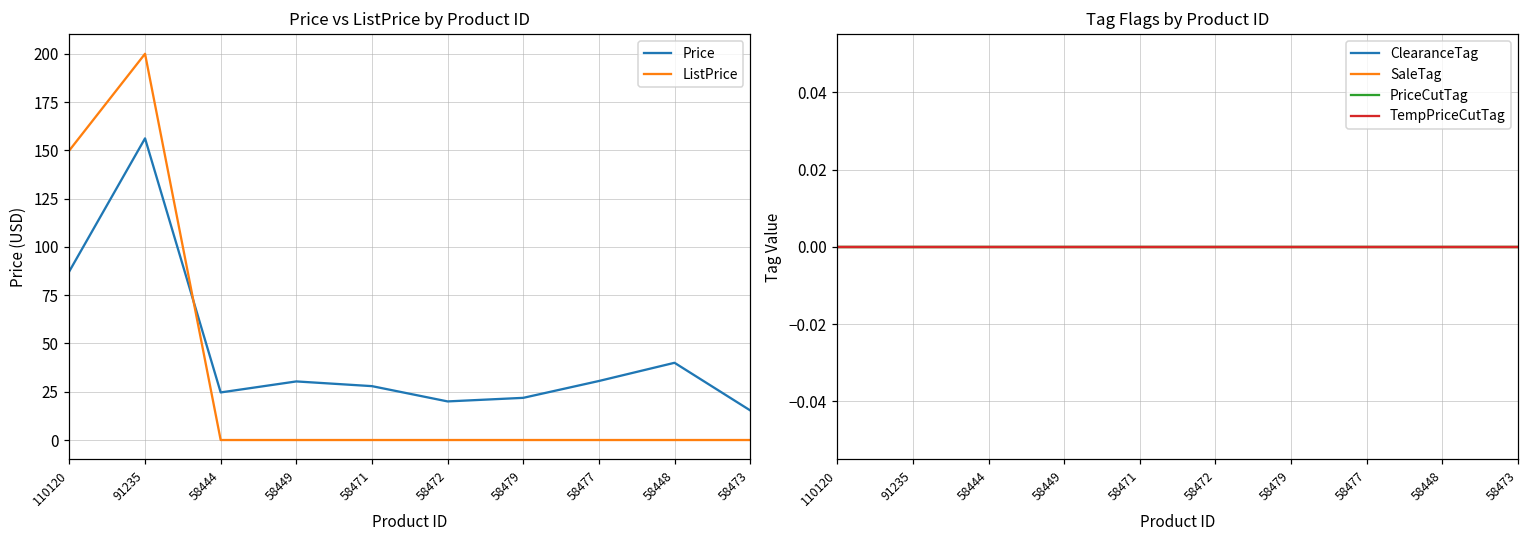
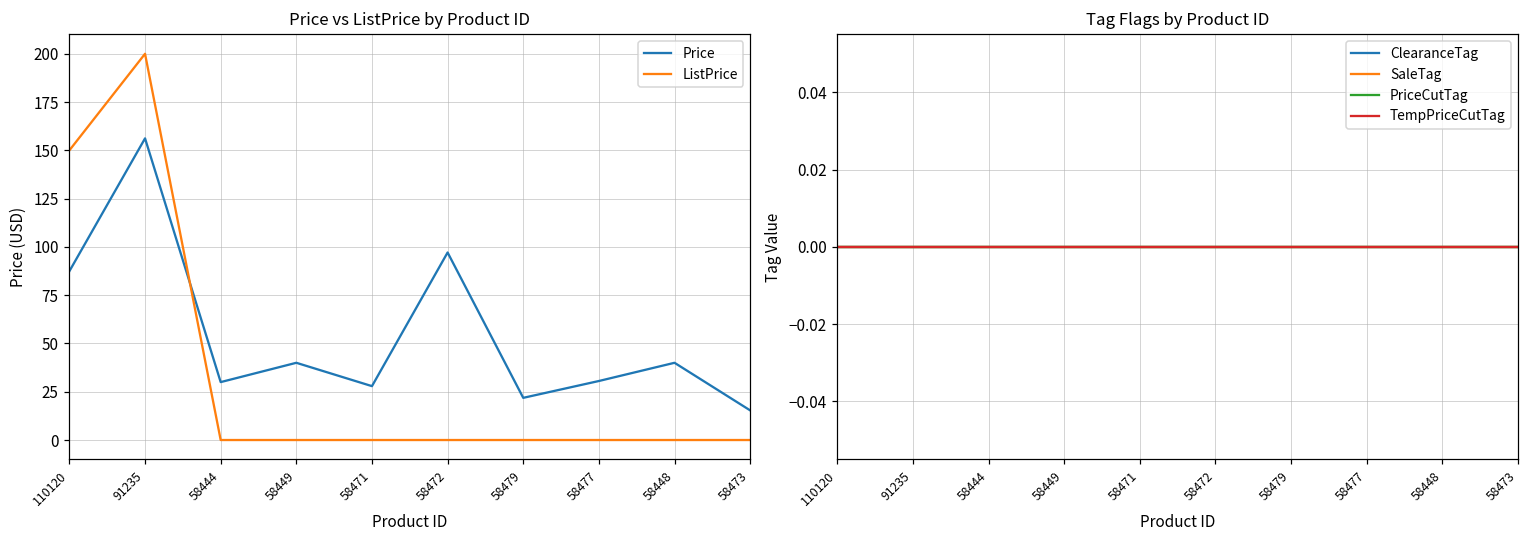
  {
    "Price vs ListPrice by Product ID": {
      "Price": {
        "110120": 87,
        "91235": 156,
-       "58444": 25,
-       "58449": 30,
+       "58444": 30,
+       "58449": 40,
        "58471": 28,
-       "58472": 20,
+       "58472": 97,
        "58479": 22,
        "58477": 31,
        "58448": 40,
        "58473": 15
      },
      "ListPrice": {
        "110120": 150,
        "91235": 200,
        "58444": 0,
        "58449": 0,
        "58471": 0,
        "58472": 0,
        "58479": 0,
        "58477": 0,
        "58448": 0,
        "58473": 0
      }
    },
    "Tag Flags by Product ID": {
      "110120": 0.000,
      "91235": 0.000,
      "58444": 0.000,
      "58449": 0.000,
      "58471": 0.000,
      "58472": 0.000,
      "58479": 0.000,
      "58477": 0.000,
      "58448": 0.000,
      "58473": 0.000
    }
  }
